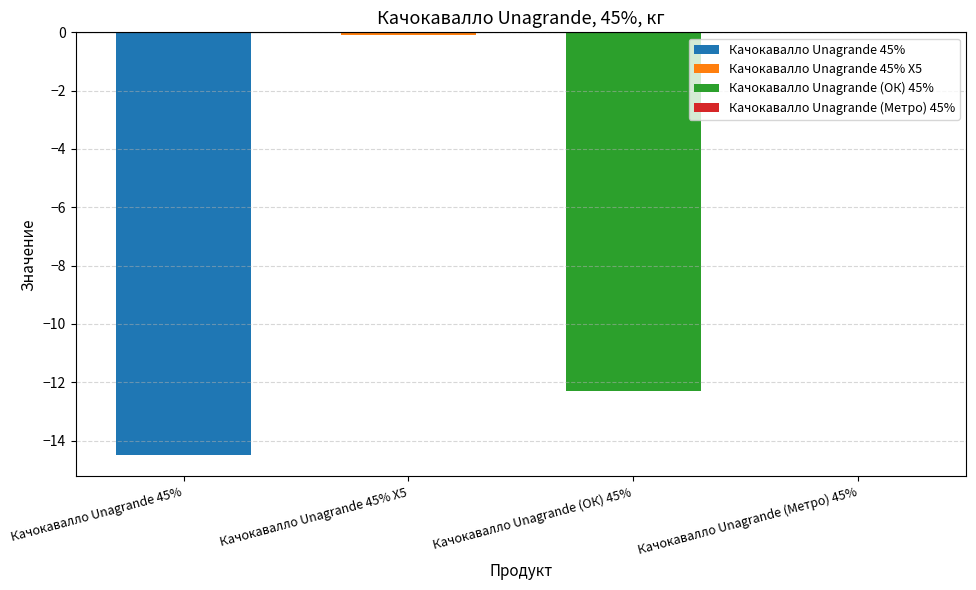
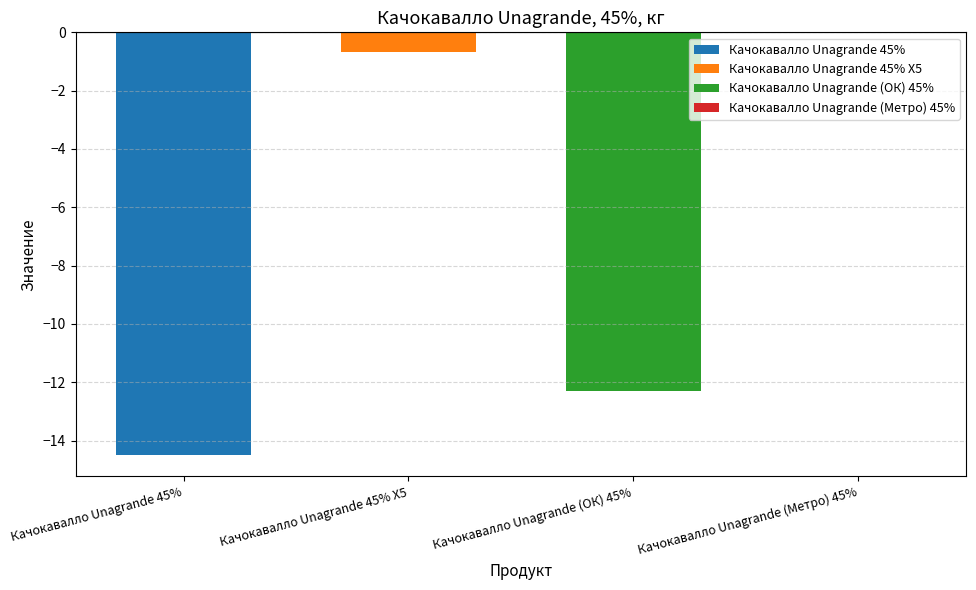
  {
    "Качокавалло Unagrande 45%": -14.5,
-   "Качокавалло Unagrande 45% Х5": -0.1,
+   "Качокавалло Unagrande 45% Х5": -0.7,
    "Качокавалло Unagrande (ОК) 45%": -12.3,
    "Качокавалло Unagrande (Метро) 45%": 0.0
  }
